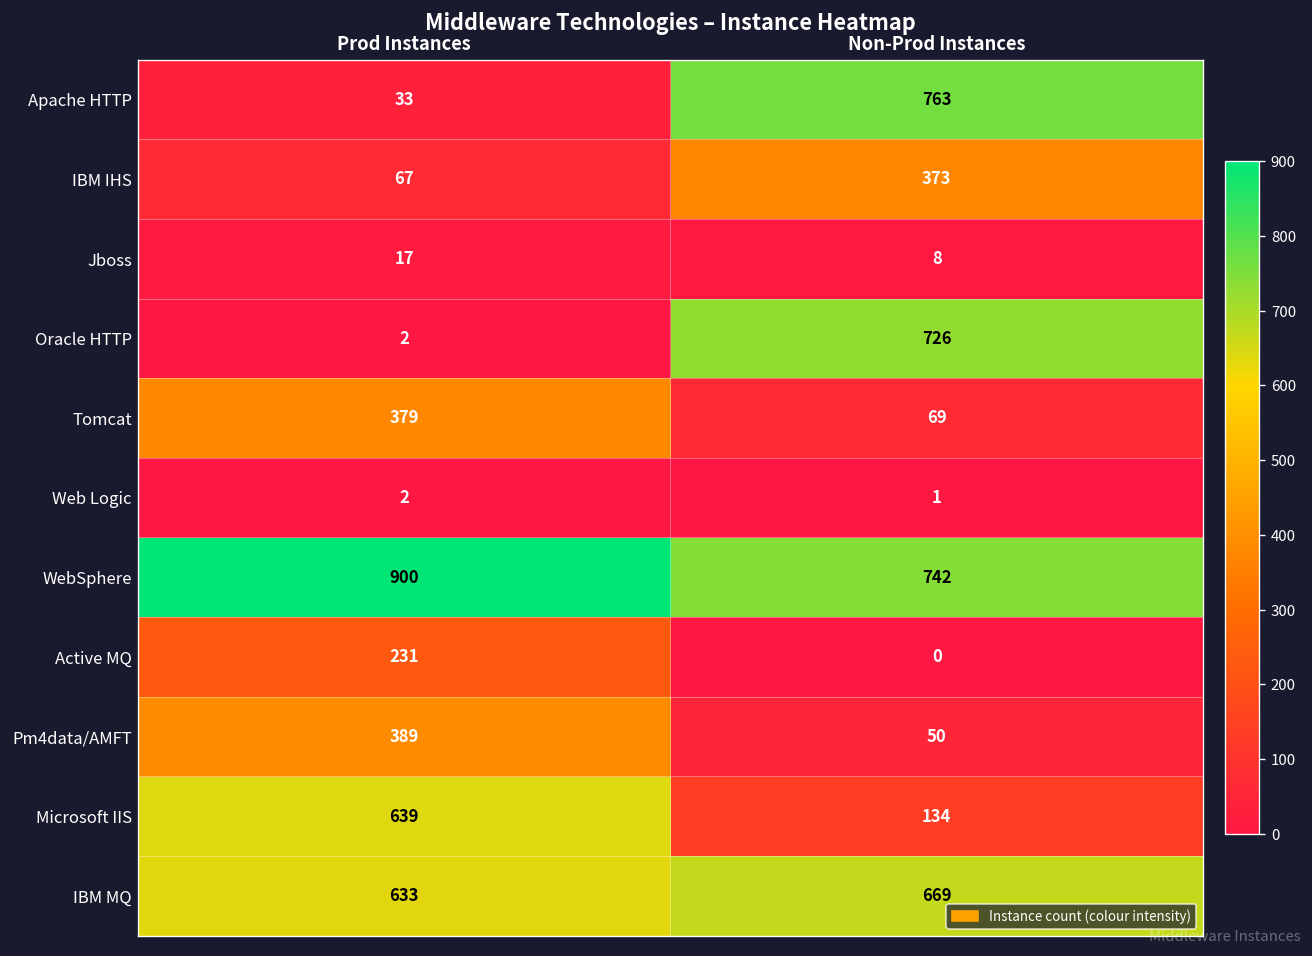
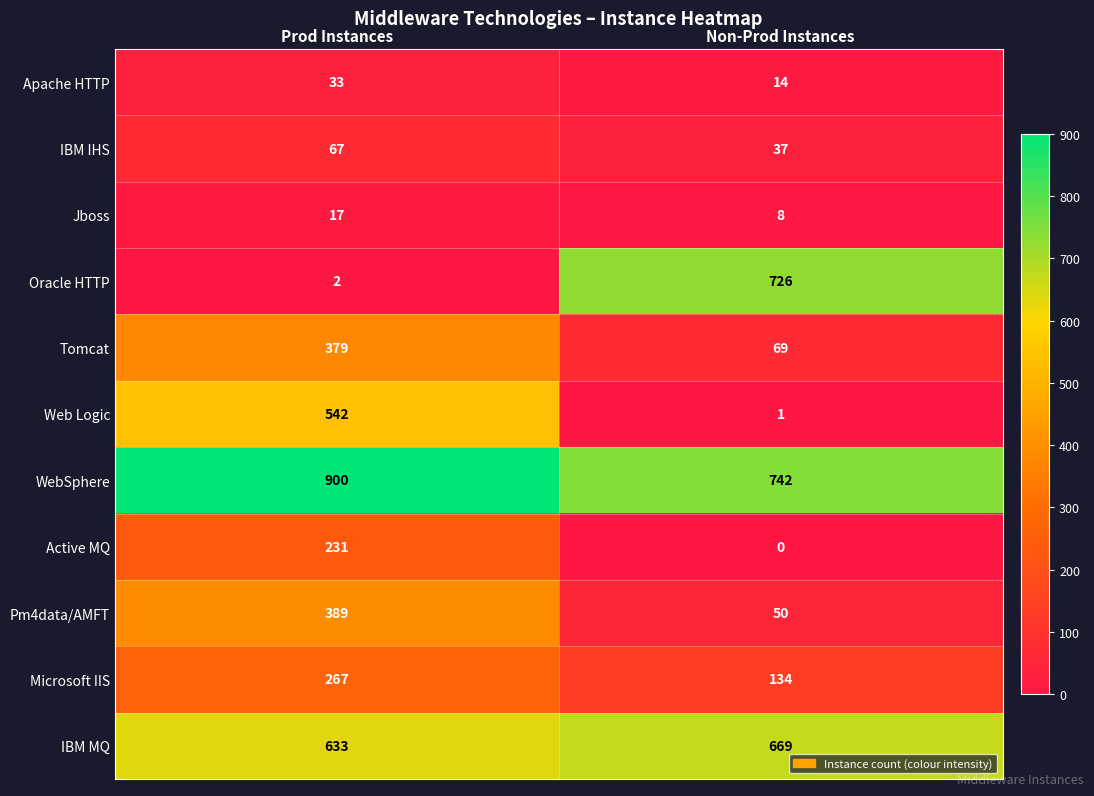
  {
    "Apache HTTP": {
      "Prod Instances": 33,
-     "Non-Prod Instances": 763
+     "Non-Prod Instances": 14
    },
    "IBM IHS": {
      "Prod Instances": 67,
-     "Non-Prod Instances": 373
+     "Non-Prod Instances": 37
    },
    "Jboss": {
      "Prod Instances": 17,
      "Non-Prod Instances": 8
    },
    "Oracle HTTP": {
      "Prod Instances": 2,
      "Non-Prod Instances": 726
    },
    "Tomcat": {
      "Prod Instances": 379,
      "Non-Prod Instances": 69
    },
    "Web Logic": {
-     "Prod Instances": 2,
+     "Prod Instances": 542,
      "Non-Prod Instances": 1
    },
    "WebSphere": {
      "Prod Instances": 900,
      "Non-Prod Instances": 742
    },
    "Active MQ": {
      "Prod Instances": 231,
      "Non-Prod Instances": 0
    },
    "Pm4data/AMFT": {
      "Prod Instances": 389,
      "Non-Prod Instances": 50
    },
    "Microsoft IIS": {
-     "Prod Instances": 639,
+     "Prod Instances": 267,
      "Non-Prod Instances": 134
    },
    "IBM MQ": {
      "Prod Instances": 633,
      "Non-Prod Instances": 669
    }
  }
